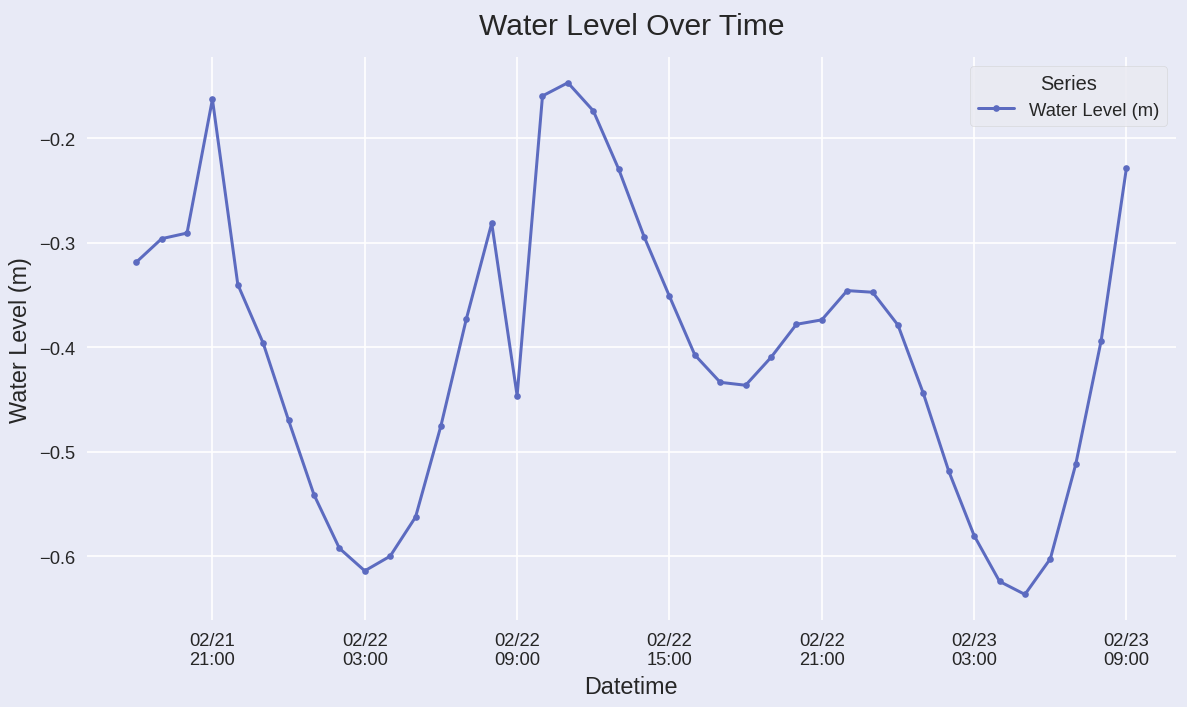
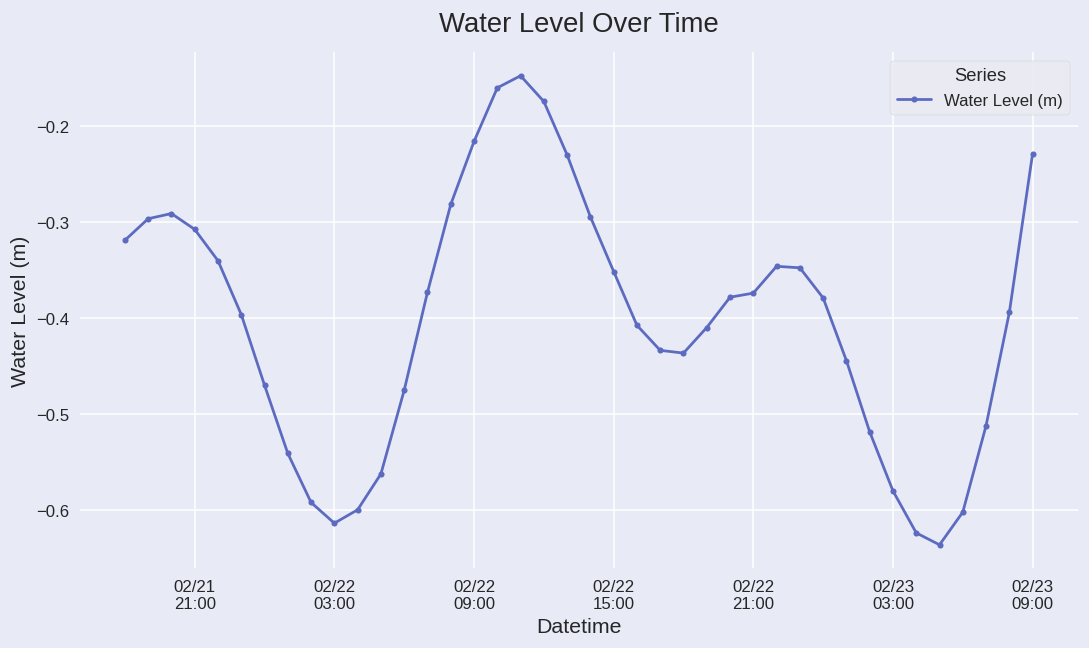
  {
-   "02/21 21:00": -0.16,
+   "02/21 21:00": -0.31,
    "02/22 03:00": -0.61,
-   "02/22 09:00": -0.45,
+   "02/22 09:00": -0.22,
    "02/22 15:00": -0.35,
    "02/22 21:00": -0.37,
    "02/23 03:00": -0.58,
    "02/23 09:00": -0.23
  }
